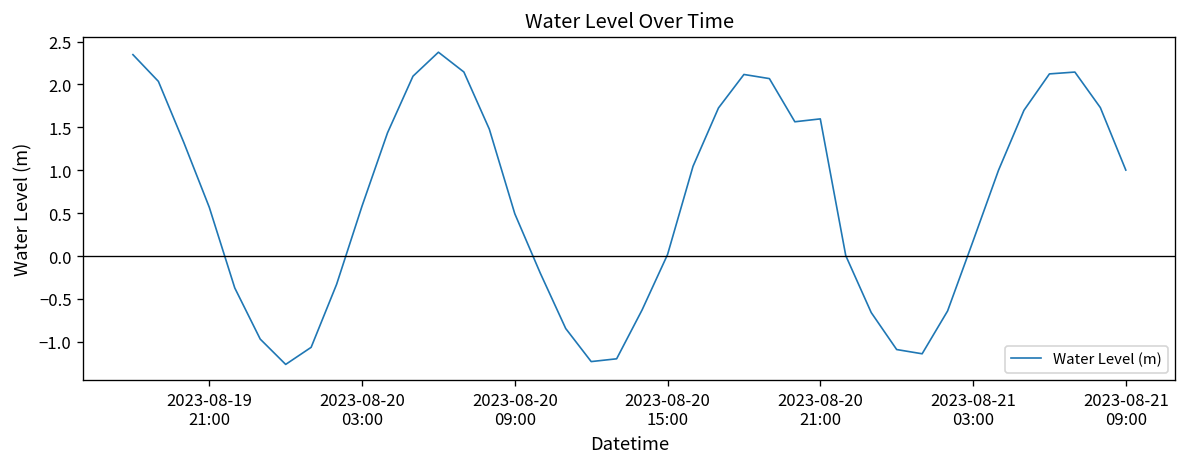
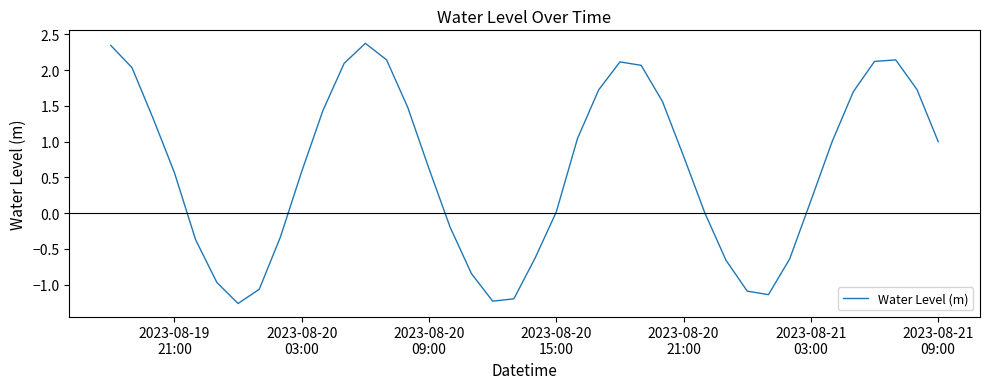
  {
    "2023-08-19 21:00": 0.6,
    "2023-08-20 03:00": 0.6,
-   "2023-08-20 09:00": 0.5,
+   "2023-08-20 09:00": 0.6,
    "2023-08-20 15:00": 0.0,
-   "2023-08-20 21:00": 1.6,
+   "2023-08-20 21:00": 0.8,
    "2023-08-21 03:00": 0.2,
    "2023-08-21 09:00": 1.0
  }
